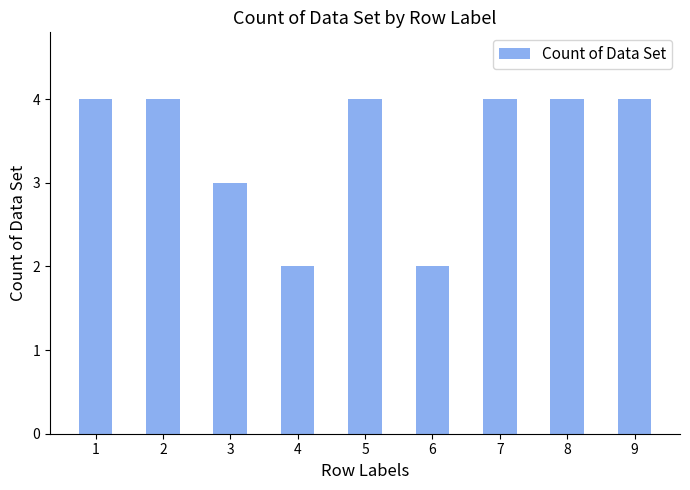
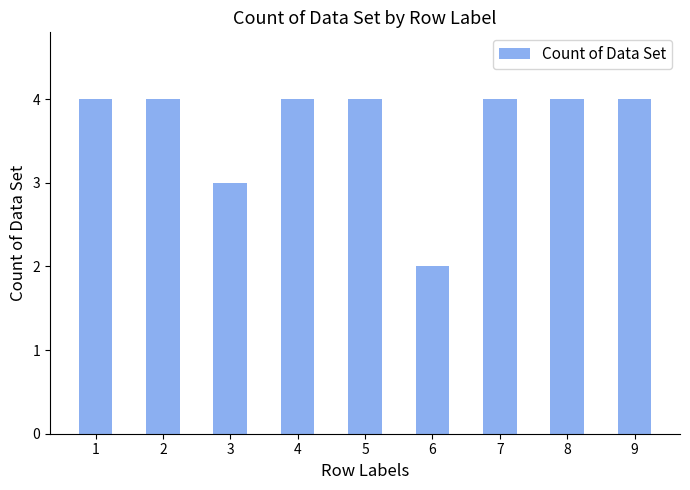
  {
    "1": 4,
    "2": 4,
    "3": 3,
-   "4": 2,
+   "4": 4,
    "5": 4,
    "6": 2,
    "7": 4,
    "8": 4,
    "9": 4
  }
